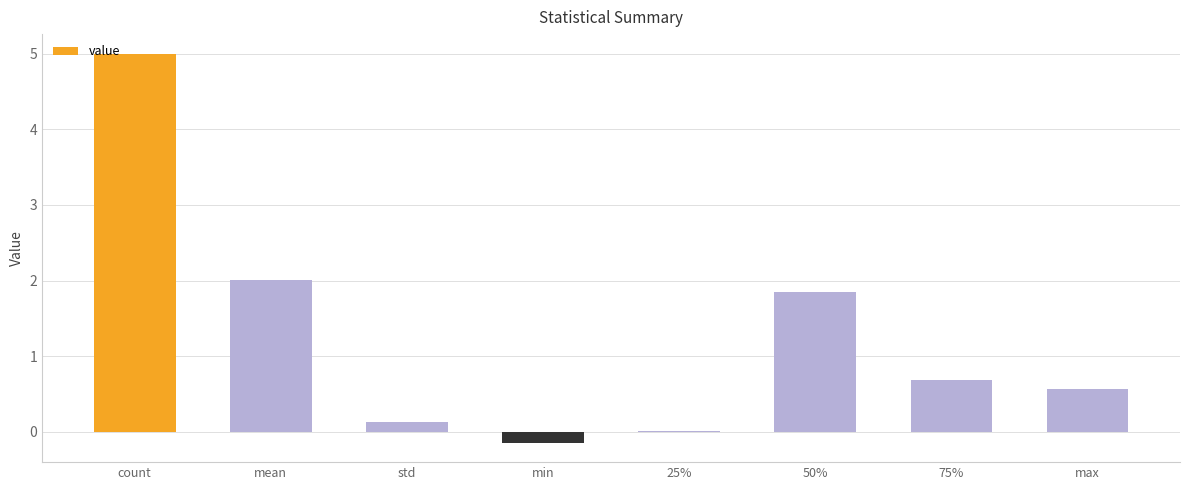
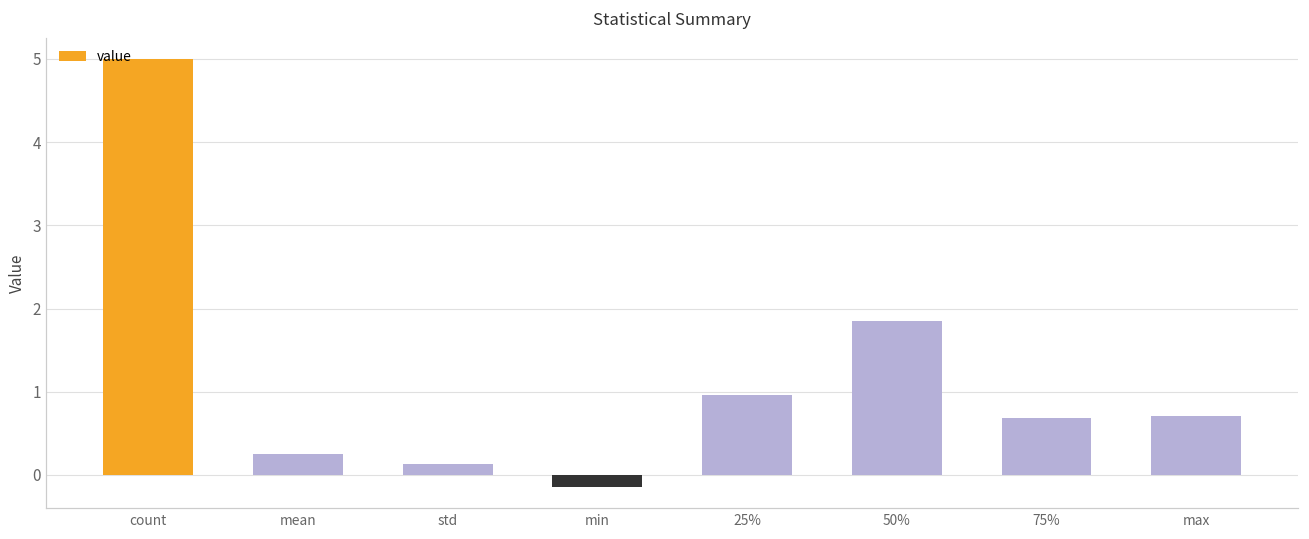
  {
    "count": 5.0,
-   "mean": 2.0,
+   "mean": 0.3,
    "std": 0.1,
    "min": -0.1,
-   "25%": 0.0,
+   "25%": 1.0,
    "50%": 1.8,
    "75%": 0.7,
-   "max": 0.6
+   "max": 0.7
  }
